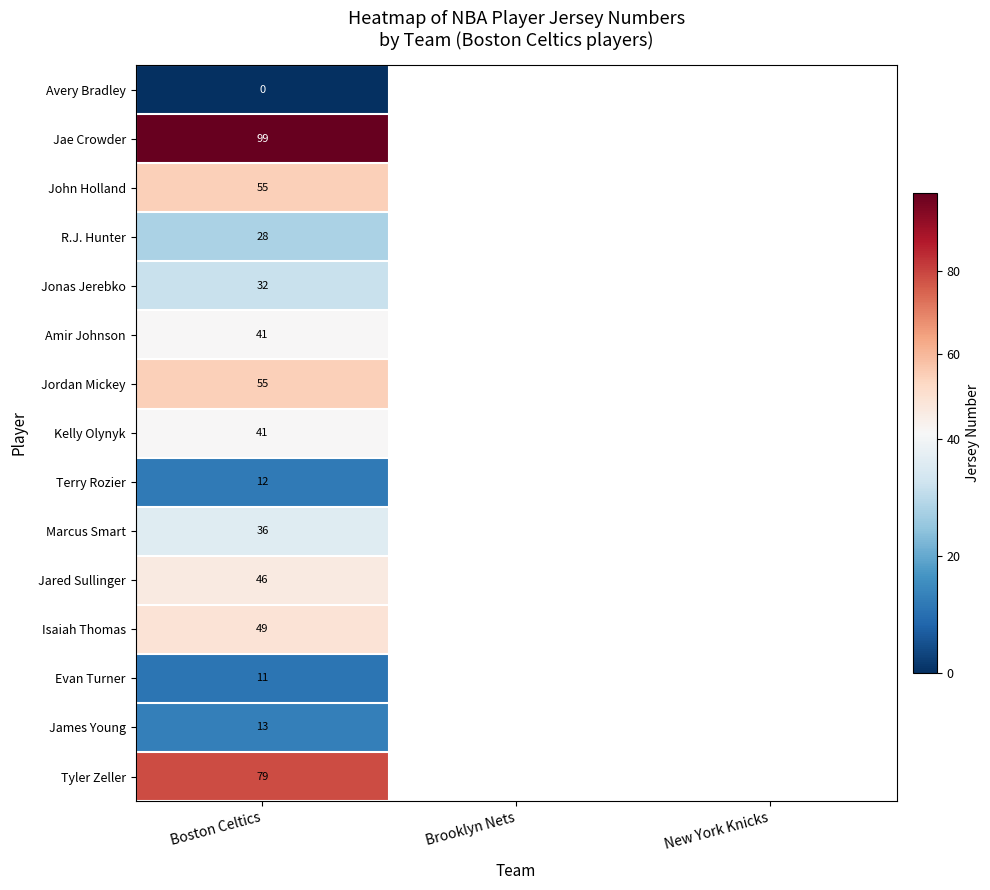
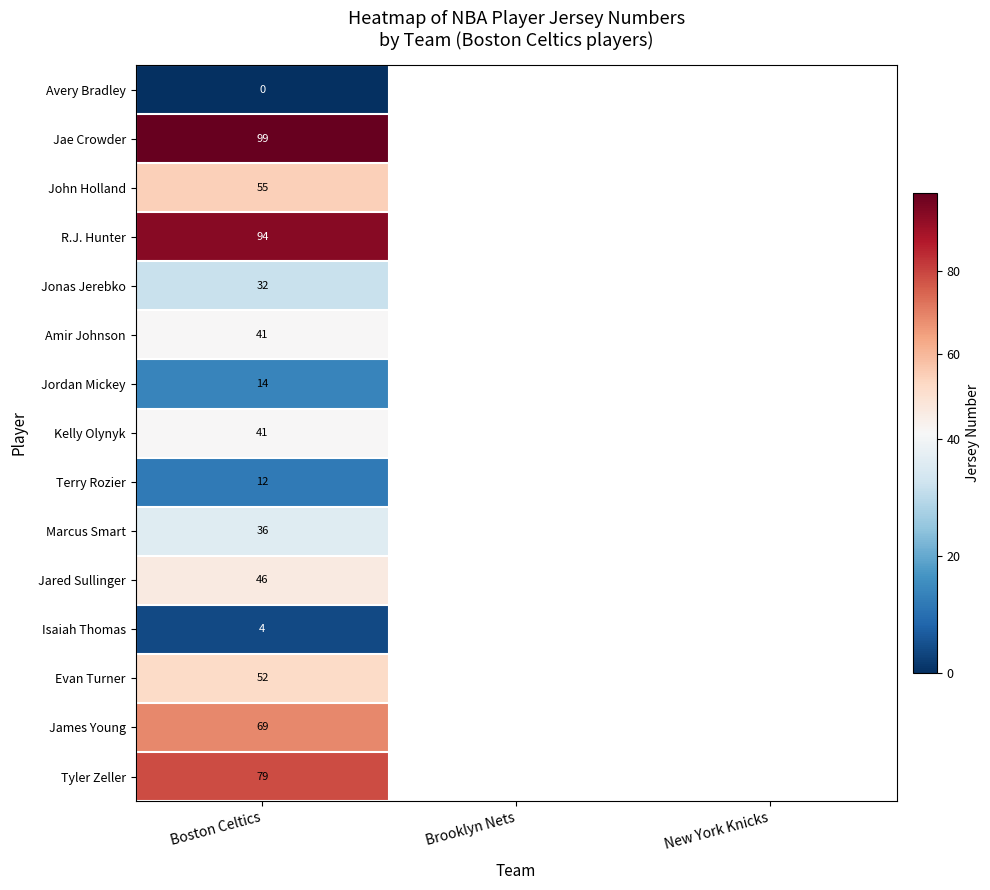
  {
    "Avery Bradley": {
      "Boston Celtics": 0
    },
    "Jae Crowder": {
      "Boston Celtics": 99
    },
    "John Holland": {
      "Boston Celtics": 55
    },
    "R.J. Hunter": {
-     "Boston Celtics": 28
+     "Boston Celtics": 94
    },
    "Jonas Jerebko": {
      "Boston Celtics": 32
    },
    "Amir Johnson": {
      "Boston Celtics": 41
    },
    "Jordan Mickey": {
-     "Boston Celtics": 55
+     "Boston Celtics": 14
    },
    "Kelly Olynyk": {
      "Boston Celtics": 41
    },
    "Terry Rozier": {
      "Boston Celtics": 12
    },
    "Marcus Smart": {
      "Boston Celtics": 36
    },
    "Jared Sullinger": {
      "Boston Celtics": 46
    },
    "Isaiah Thomas": {
-     "Boston Celtics": 49
+     "Boston Celtics": 4
    },
    "Evan Turner": {
-     "Boston Celtics": 11
+     "Boston Celtics": 52
    },
    "James Young": {
-     "Boston Celtics": 13
+     "Boston Celtics": 69
    },
    "Tyler Zeller": {
      "Boston Celtics": 79
    }
  }
